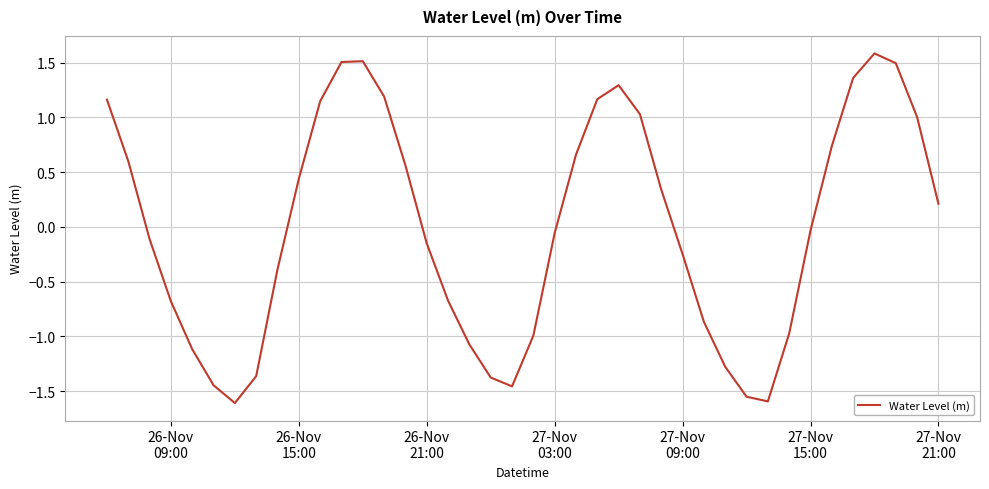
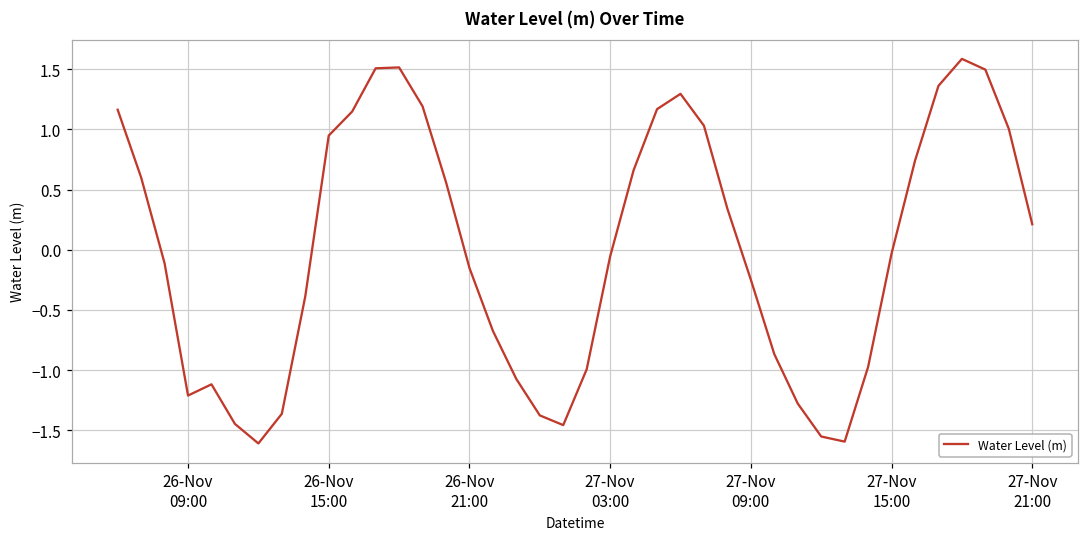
  {
-   "26-Nov 09:00": -0.68,
-   "26-Nov 15:00": 0.44,
+   "26-Nov 09:00": -1.21,
+   "26-Nov 15:00": 0.95,
    "26-Nov 21:00": -0.15,
    "27-Nov 03:00": -0.06,
    "27-Nov 09:00": -0.25,
    "27-Nov 15:00": -0.03,
    "27-Nov 21:00": 0.21
  }
